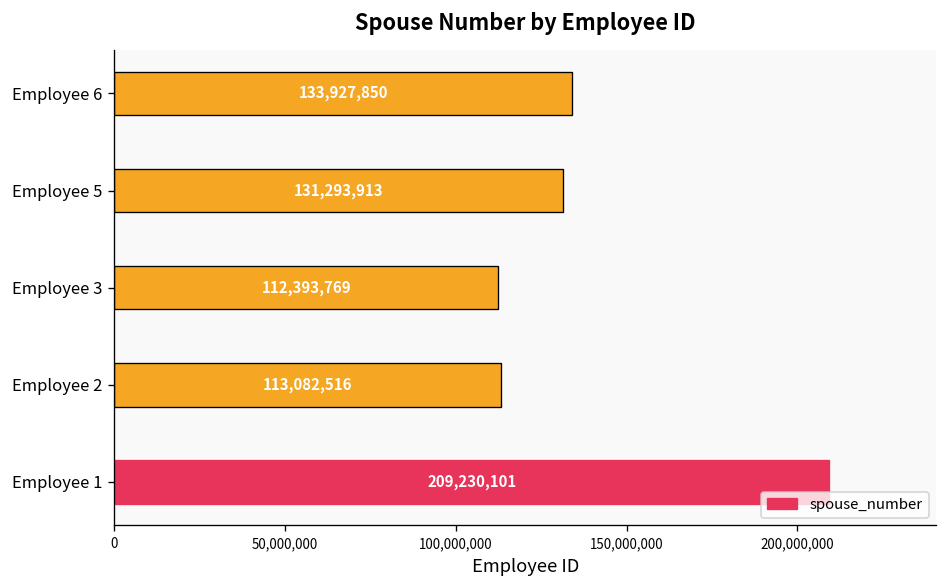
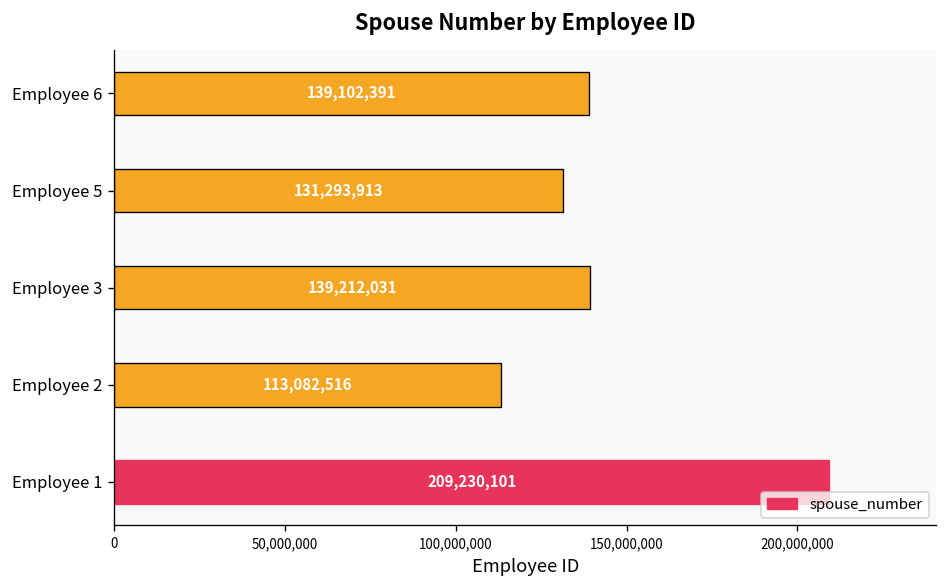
  {
-   "Employee 6": "133,927,850",
+   "Employee 6": "139,102,391",
    "Employee 5": "131,293,913",
-   "Employee 3": "112,393,769",
+   "Employee 3": "139,212,031",
    "Employee 2": "113,082,516",
    "Employee 1": "209,230,101"
  }
